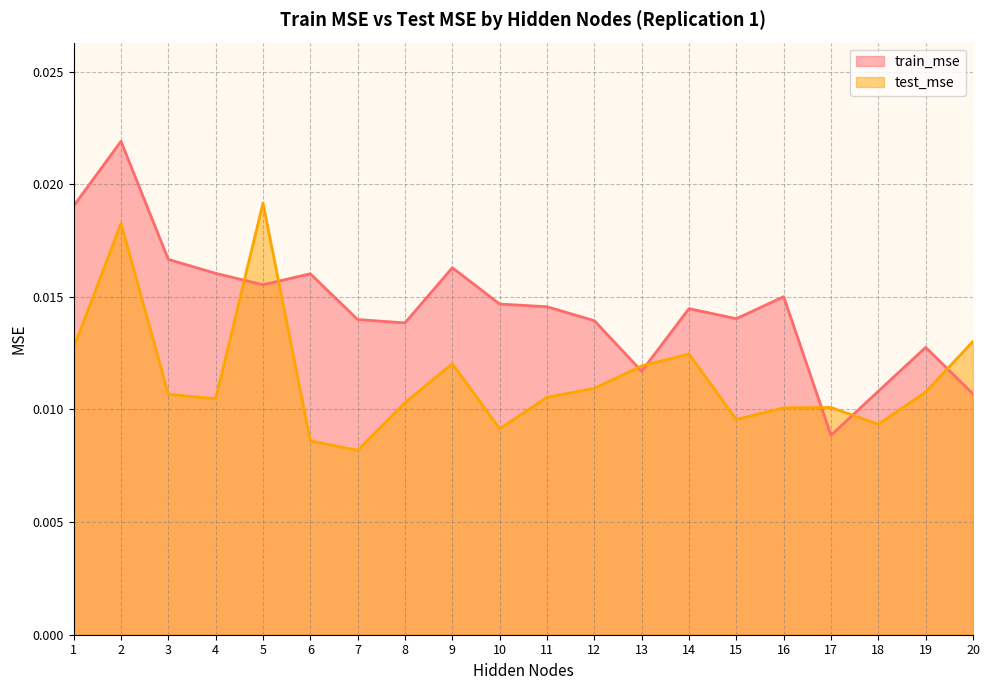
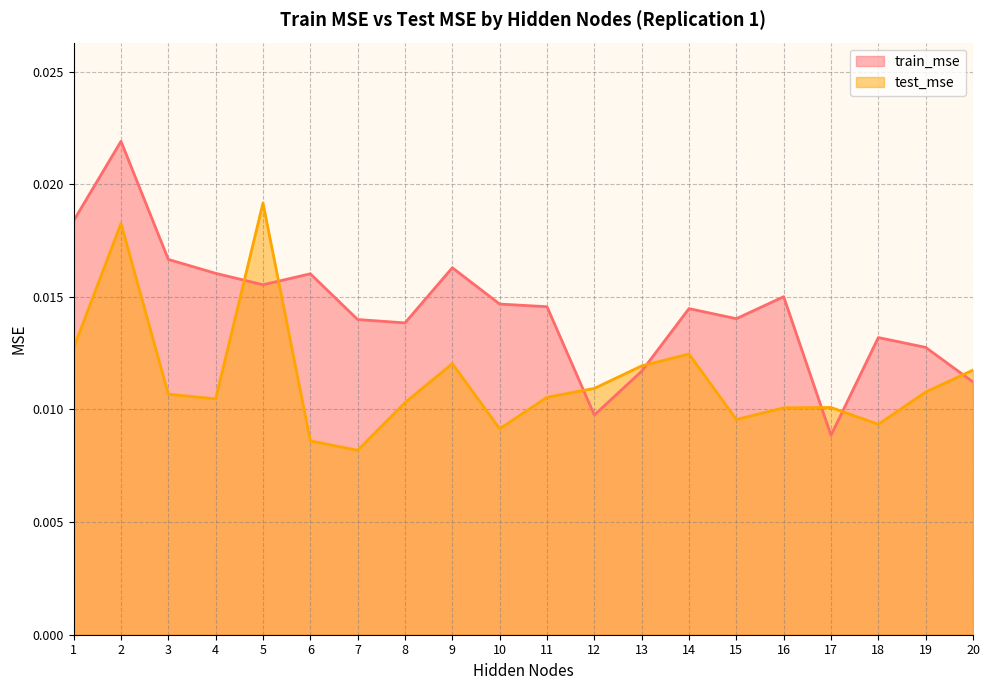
  {
    "train_mse": {
-     "1": 0.0190,
+     "1": 0.0184,
      "2": 0.0219,
      "3": 0.0167,
      "4": 0.0160,
      "5": 0.0155,
      "6": 0.0160,
      "7": 0.0140,
      "8": 0.0138,
      "9": 0.0163,
      "10": 0.0147,
      "11": 0.0146,
-     "12": 0.0139,
+     "12": 0.0098,
      "13": 0.0117,
      "14": 0.0145,
      "15": 0.0140,
      "16": 0.0150,
      "17": 0.0089,
-     "18": 0.0108,
+     "18": 0.0132,
      "19": 0.0128,
-     "20": 0.0107
+     "20": 0.0112
    },
    "test_mse": {
      "1": 0.0127,
      "2": 0.0183,
      "3": 0.0107,
      "4": 0.0105,
      "5": 0.0192,
      "6": 0.0086,
      "7": 0.0082,
      "8": 0.0103,
      "9": 0.0120,
      "10": 0.0091,
      "11": 0.0105,
      "12": 0.0109,
      "13": 0.0119,
      "14": 0.0125,
      "15": 0.0096,
      "16": 0.0101,
      "17": 0.0101,
      "18": 0.0093,
      "19": 0.0108,
-     "20": 0.0130
+     "20": 0.0118
    }
  }
